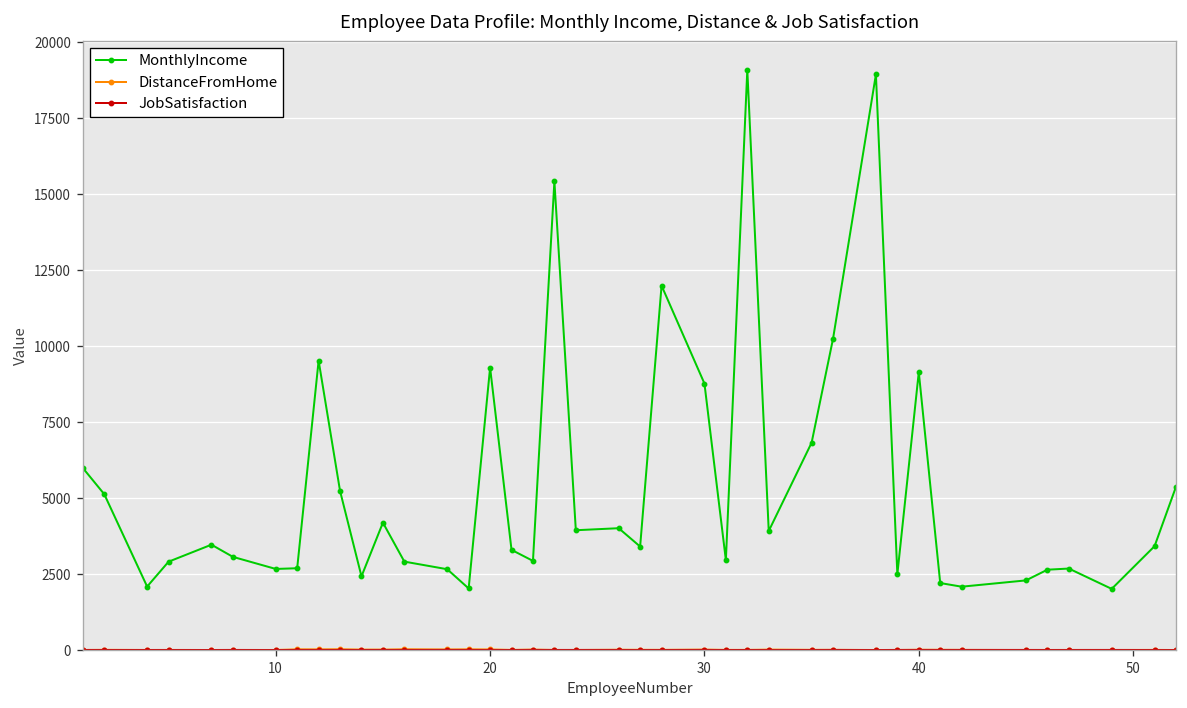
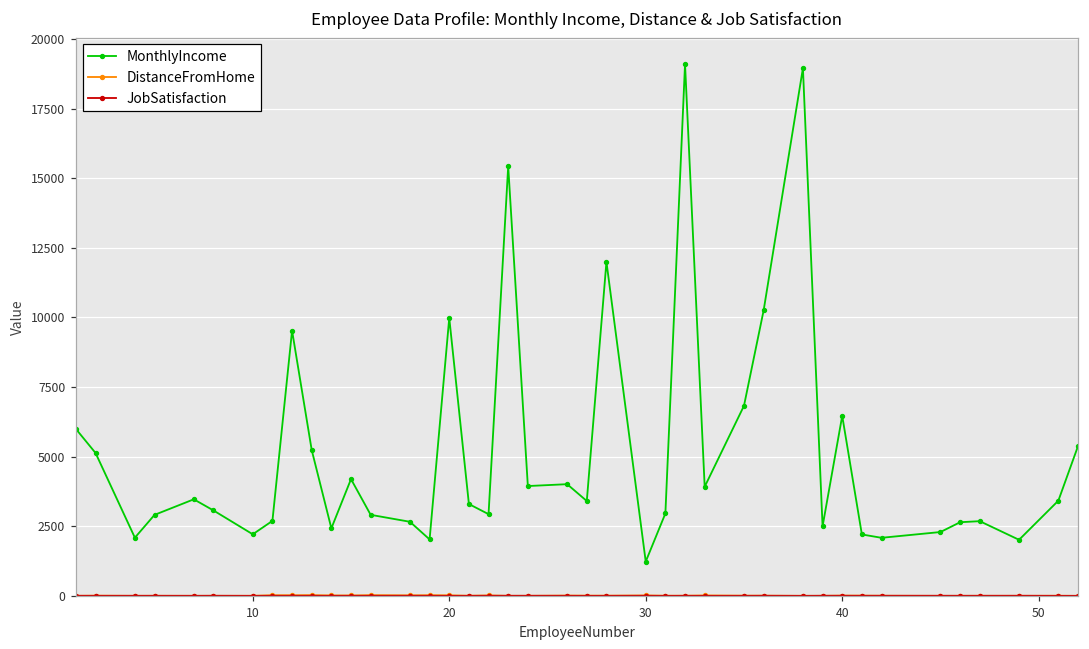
  {
    "MonthlyIncome": {
-     "10": 2700,
-     "20": 9300,
-     "30": 8800,
-     "40": 9100
+     "10": 2200,
+     "20": 10000,
+     "30": 1200,
+     "40": 6500
    }
  }
